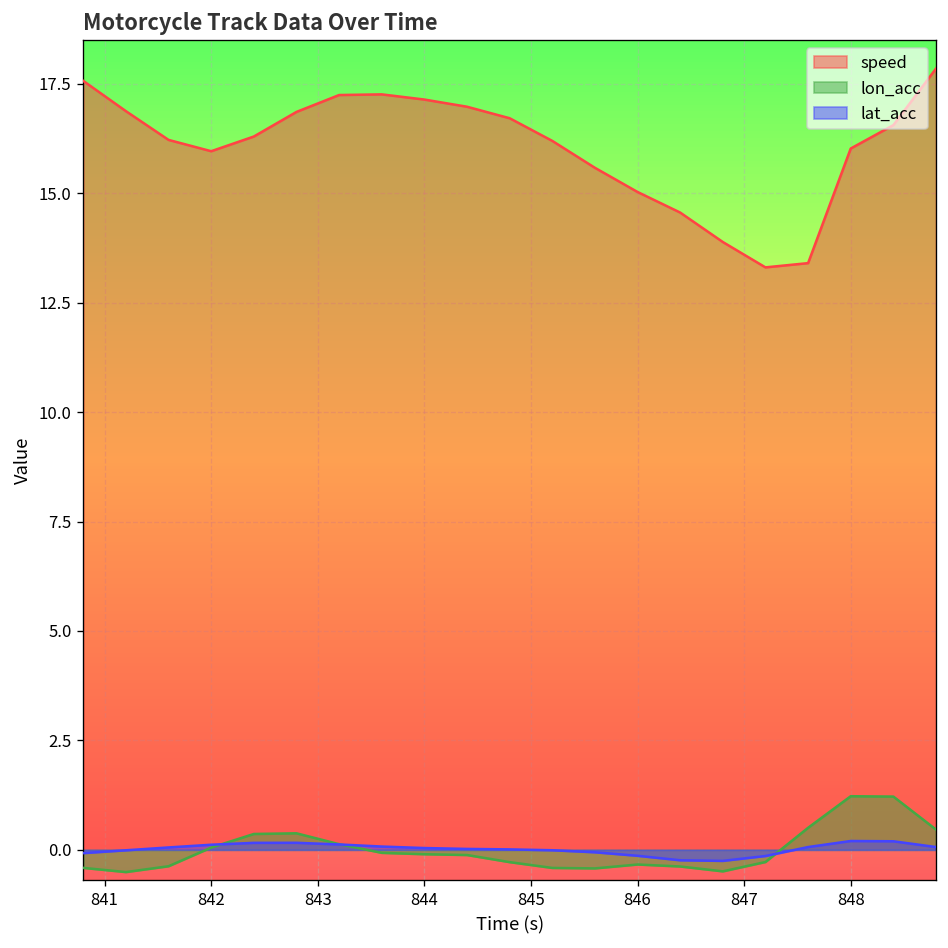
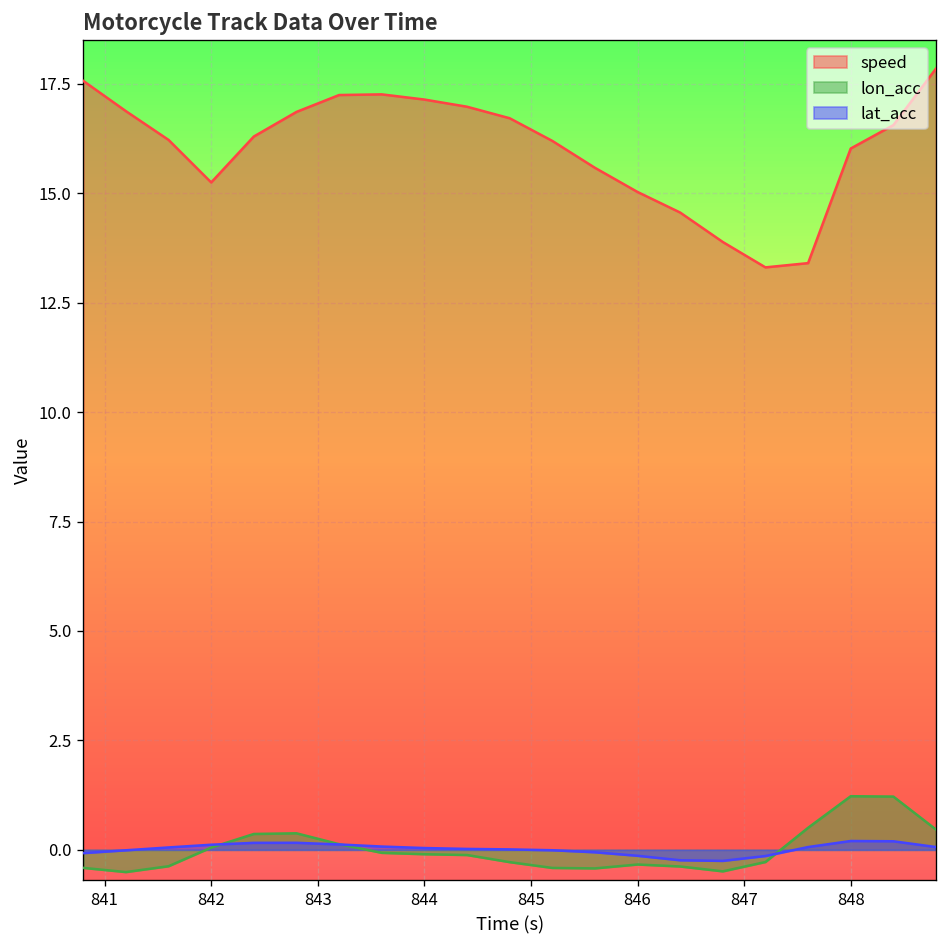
  {
    "speed": {
-     "842": 16.0,
+     "842": 15.2,
      "844": 17.1,
      "846": 15.0,
      "848": 16.0
    }
  }
